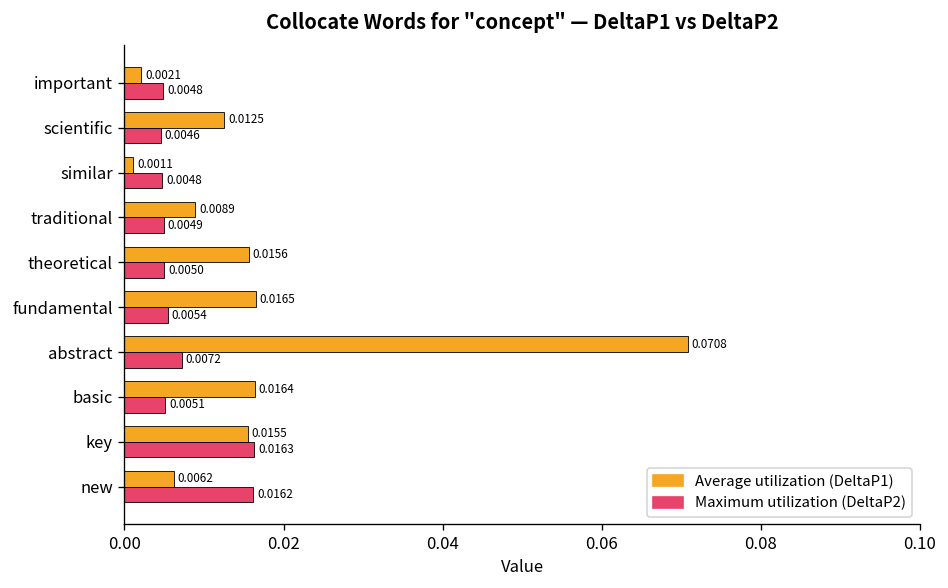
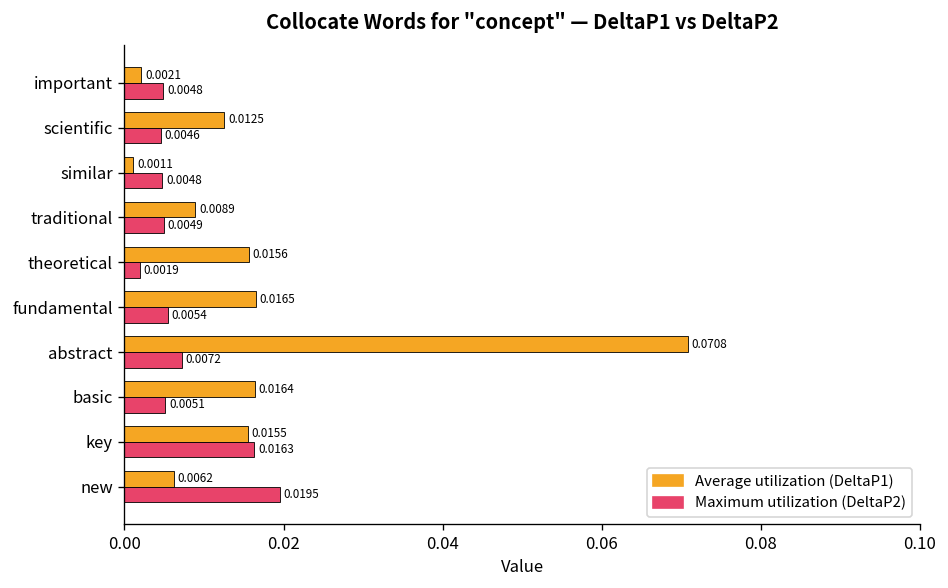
  {
    "Average utilization (DeltaP1)": {
      "important": 0.0021,
      "scientific": 0.0125,
      "similar": 0.0011,
      "traditional": 0.0089,
      "theoretical": 0.0156,
      "fundamental": 0.0165,
      "abstract": 0.0708,
      "basic": 0.0164,
      "key": 0.0155,
      "new": 0.0062
    },
    "Maximum utilization (DeltaP2)": {
      "important": 0.0048,
      "scientific": 0.0046,
      "similar": 0.0048,
      "traditional": 0.0049,
-     "theoretical": 0.0050,
+     "theoretical": 0.0019,
      "fundamental": 0.0054,
      "abstract": 0.0072,
      "basic": 0.0051,
      "key": 0.0163,
-     "new": 0.0162
+     "new": 0.0195
    }
  }
